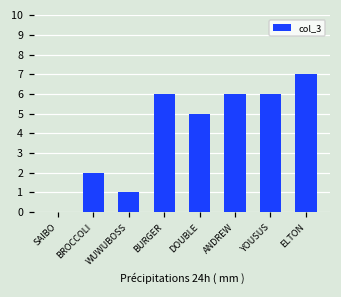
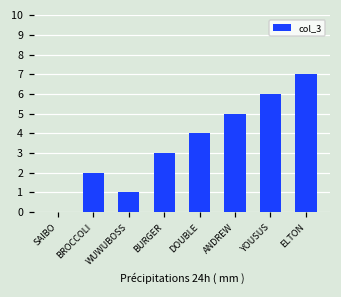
  {
    "SAIBO": 0,
    "BROCCOLI": 2,
    "WUWUBOSS": 1,
-   "BURGER": 6,
-   "DOUBLE": 5,
-   "ANDREW": 6,
+   "BURGER": 3,
+   "DOUBLE": 4,
+   "ANDREW": 5,
    "YOUSUS": 6,
    "ELTON": 7
  }
